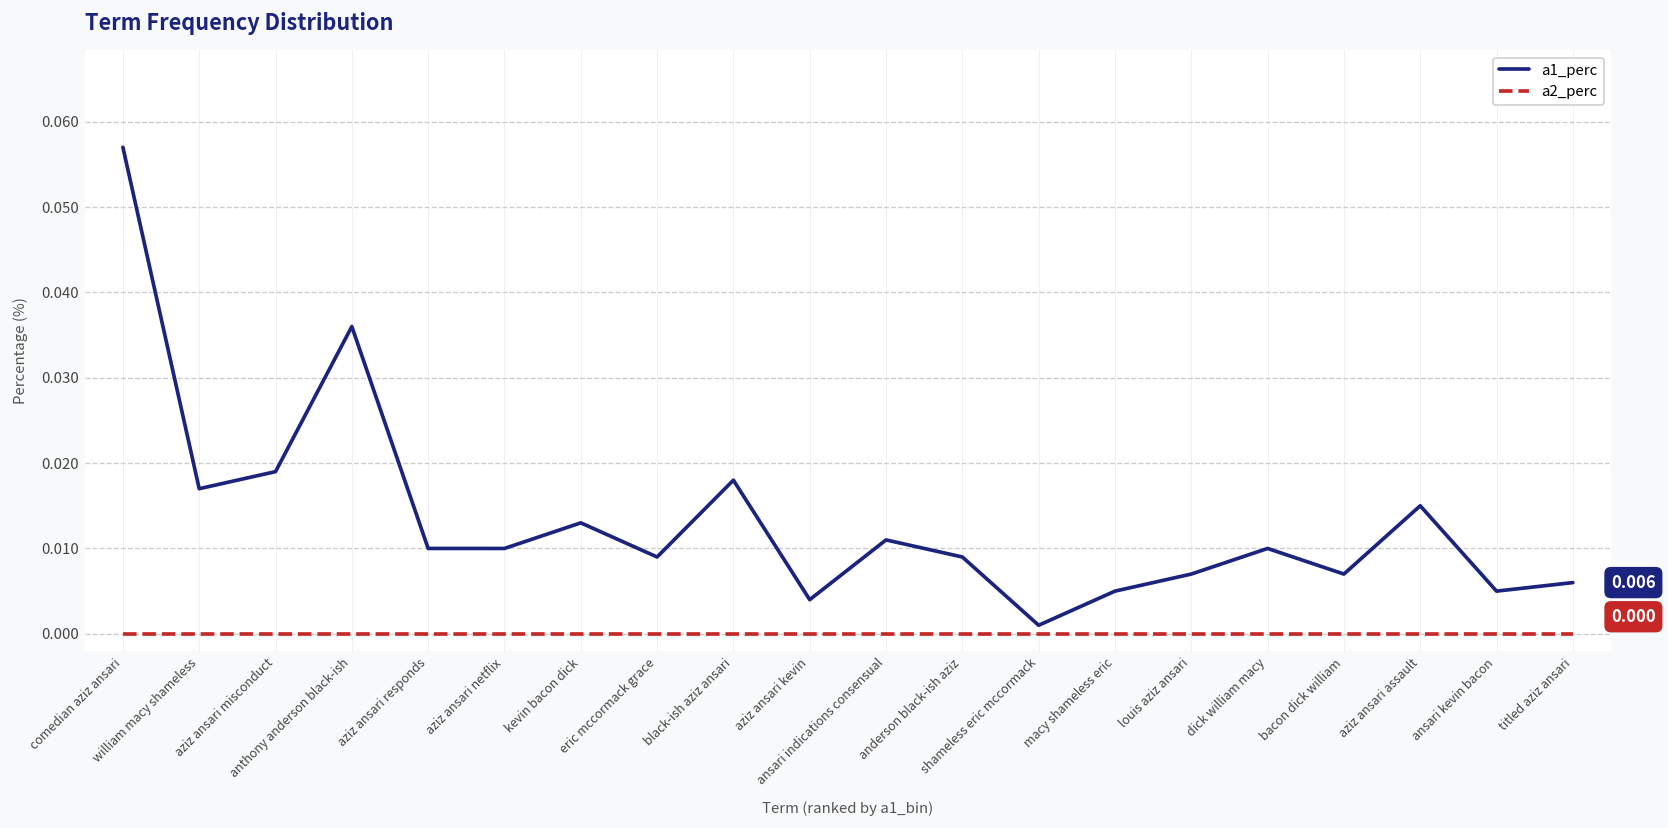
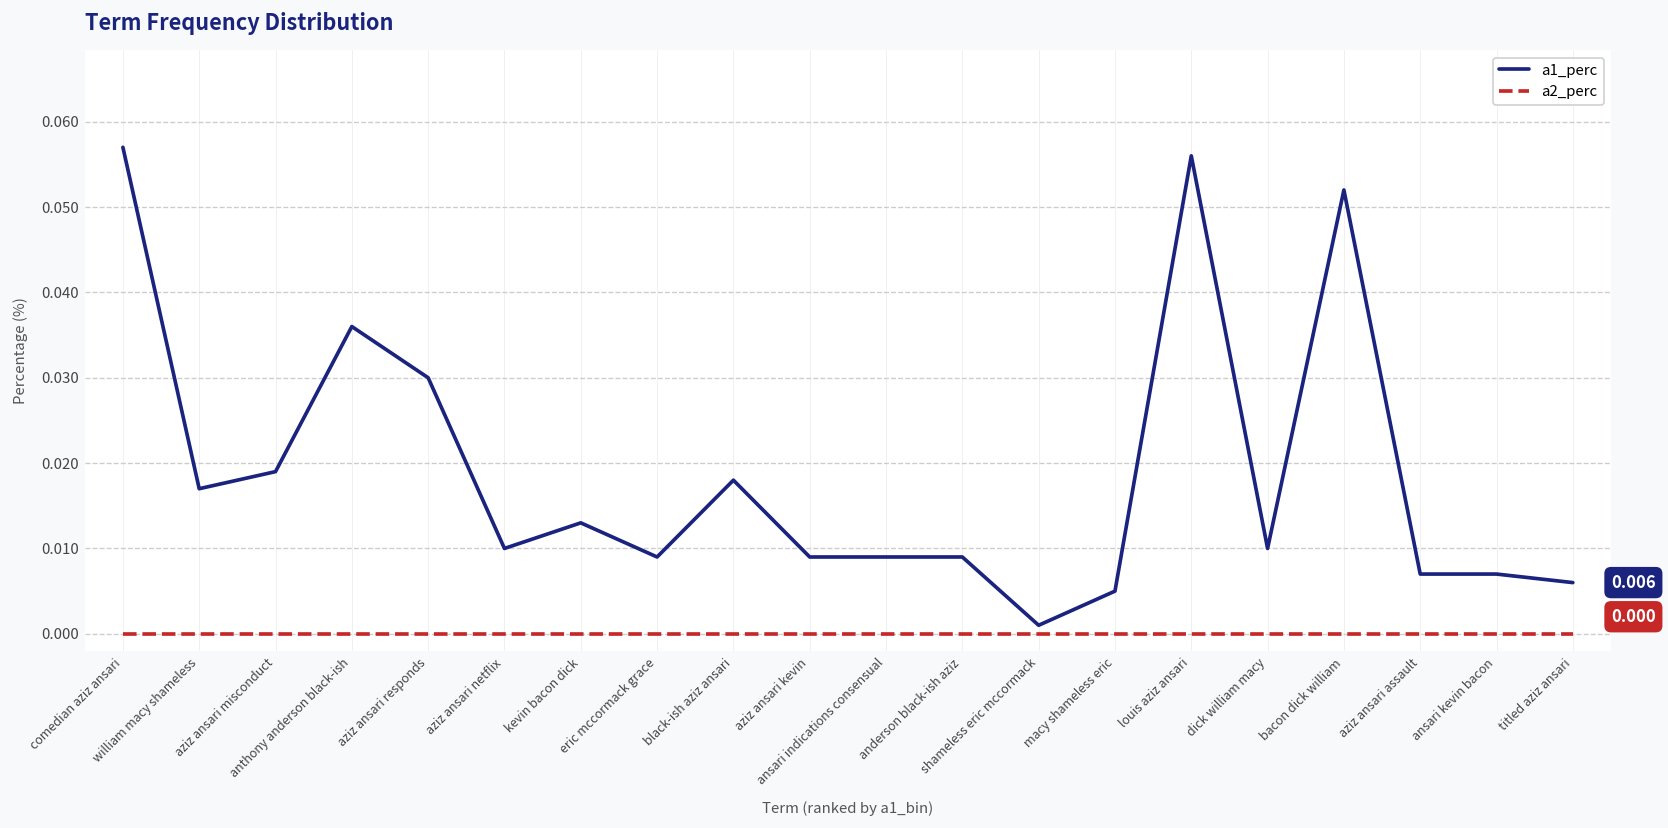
  {
    "a1_perc": {
      "comedian aziz ansari": 0.057,
      "william macy shameless": 0.017,
      "aziz ansari misconduct": 0.019,
      "anthony anderson black-ish": 0.036,
-     "aziz ansari responds": 0.01,
+     "aziz ansari responds": 0.03,
      "aziz ansari netflix": 0.010,
      "kevin bacon dick": 0.013,
      "eric mccormack grace": 0.009,
      "black-ish aziz ansari": 0.018,
-     "aziz ansari kevin": 0.004,
-     "ansari indications consensual": 0.011,
+     "aziz ansari kevin": 0.009,
+     "ansari indications consensual": 0.009,
      "anderson black-ish aziz": 0.009,
      "shameless eric mccormack": 0.001,
      "macy shameless eric": 0.005,
-     "louis aziz ansari": 0.007,
+     "louis aziz ansari": 0.056,
      "dick william macy": 0.010,
-     "bacon dick william": 0.007,
-     "aziz ansari assault": 0.015,
-     "ansari kevin bacon": 0.005,
+     "bacon dick william": 0.052,
+     "aziz ansari assault": 0.007,
+     "ansari kevin bacon": 0.007,
      "titled aziz ansari": 0.006
    },
    "a2_perc": {
      "comedian aziz ansari": 0.000,
      "william macy shameless": 0.000,
      "aziz ansari misconduct": 0.000,
      "anthony anderson black-ish": 0.000,
      "aziz ansari responds": 0.000,
      "aziz ansari netflix": 0.000,
      "kevin bacon dick": 0.000,
      "eric mccormack grace": 0.000,
      "black-ish aziz ansari": 0.000,
      "aziz ansari kevin": 0.000,
      "ansari indications consensual": 0.000,
      "anderson black-ish aziz": 0.000,
      "shameless eric mccormack": 0.000,
      "macy shameless eric": 0.000,
      "louis aziz ansari": 0.000,
      "dick william macy": 0.000,
      "bacon dick william": 0.000,
      "aziz ansari assault": 0.000,
      "ansari kevin bacon": 0.000,
      "titled aziz ansari": 0.000
    }
  }
